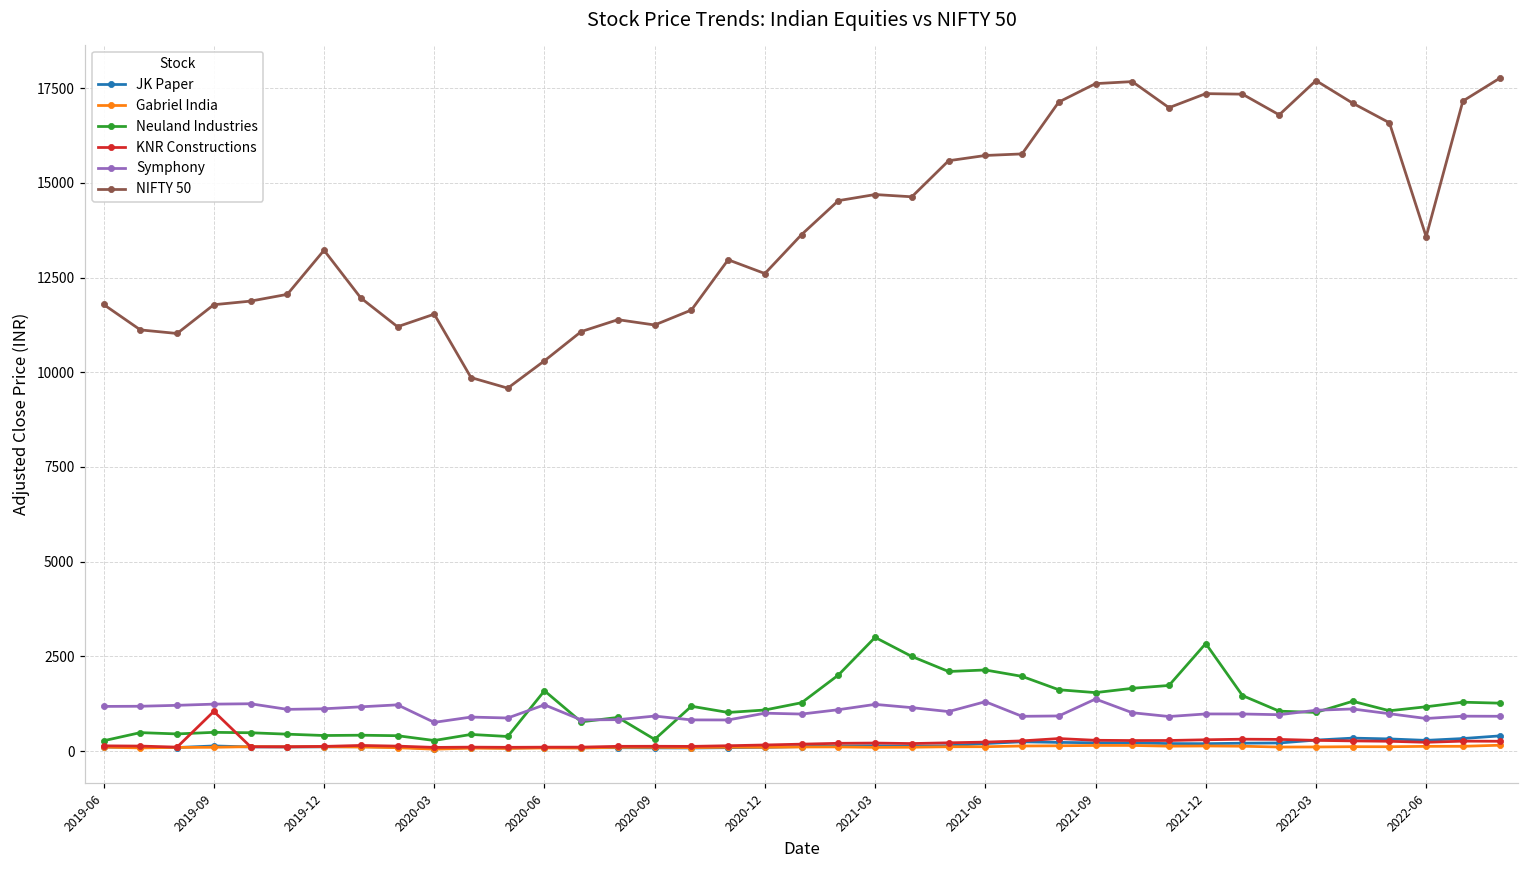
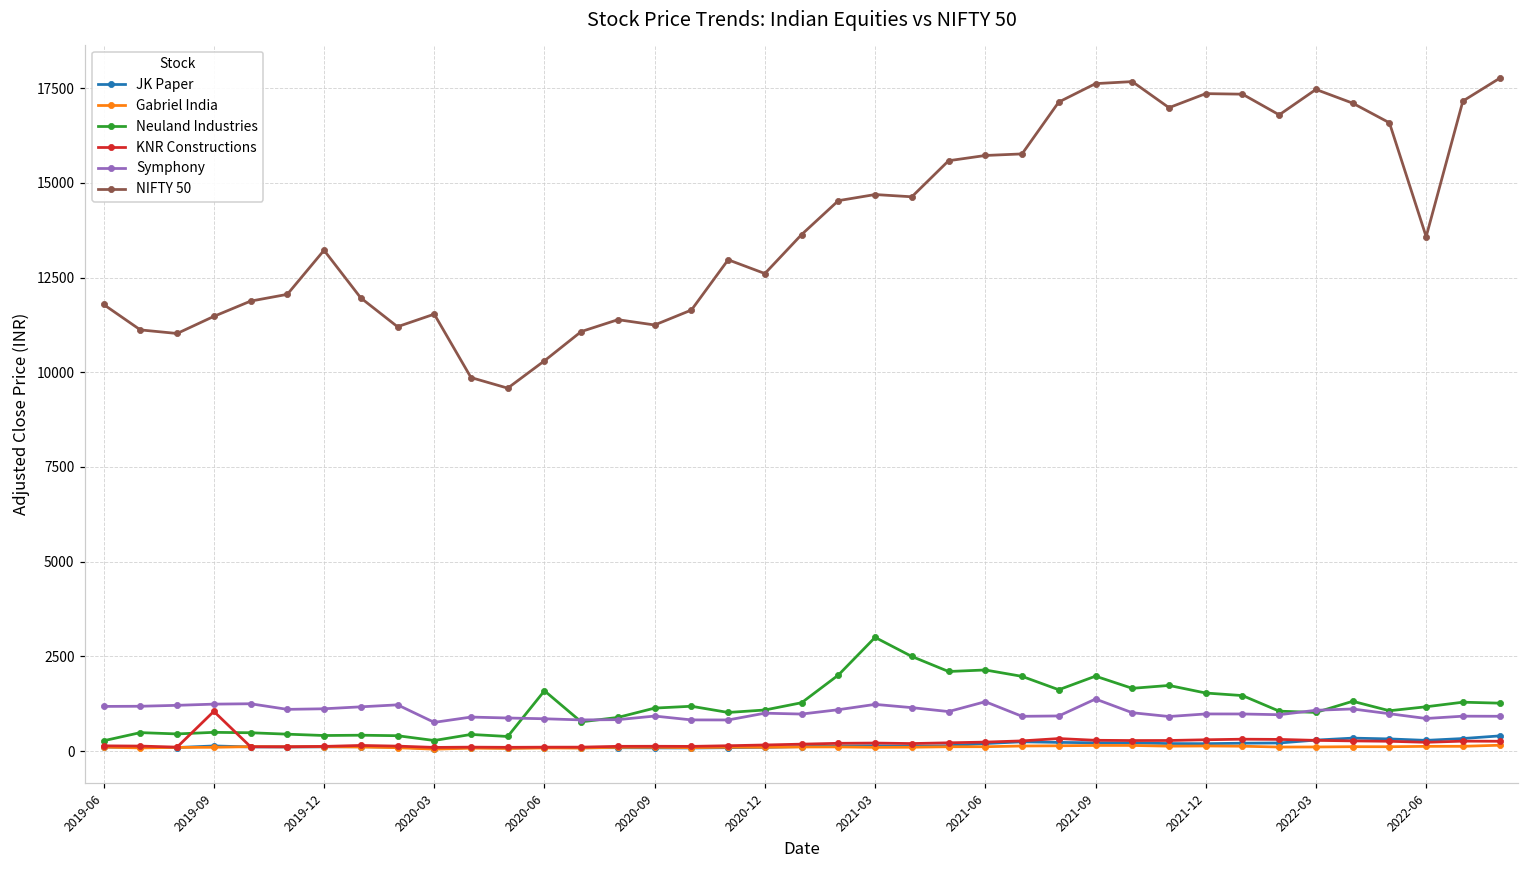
  {
    "Gabriel India": {
      "2021-06": 100,
      "2022-03": 100,
      "2022-06": 100
    },
    "Neuland Industries": {
      "2019-06": 300,
      "2019-09": 500,
      "2019-12": 400,
      "2020-03": 300,
      "2020-06": 1600,
-     "2020-09": 300,
+     "2020-09": 1100,
      "2020-12": 1100,
      "2021-03": 3000,
      "2021-06": 2100,
-     "2021-09": 1500,
-     "2021-12": 2800,
+     "2021-09": 2000,
+     "2021-12": 1500,
      "2022-06": 1200
    },
    "KNR Constructions": {
      "2019-09": 1000,
      "2021-12": 300
    },
    "Symphony": {
      "2019-06": 1200,
      "2019-09": 1200,
      "2019-12": 1100,
      "2020-03": 800,
-     "2020-06": 1200,
+     "2020-06": 900,
      "2020-09": 900,
      "2020-12": 1000,
      "2021-03": 1200,
      "2021-06": 1300,
      "2021-09": 1400,
      "2021-12": 1000,
      "2022-06": 900
    },
    "NIFTY 50": {
      "2019-06": 11800,
-     "2019-09": 11800,
+     "2019-09": 11500,
      "2019-12": 13200,
      "2020-03": 11500,
      "2020-06": 10300,
      "2020-09": 11200,
      "2020-12": 12600,
      "2021-03": 14700,
      "2021-06": 15700,
      "2021-09": 17600,
      "2021-12": 17400,
-     "2022-03": 17700,
+     "2022-03": 17500,
      "2022-06": 13600
    }
  }
